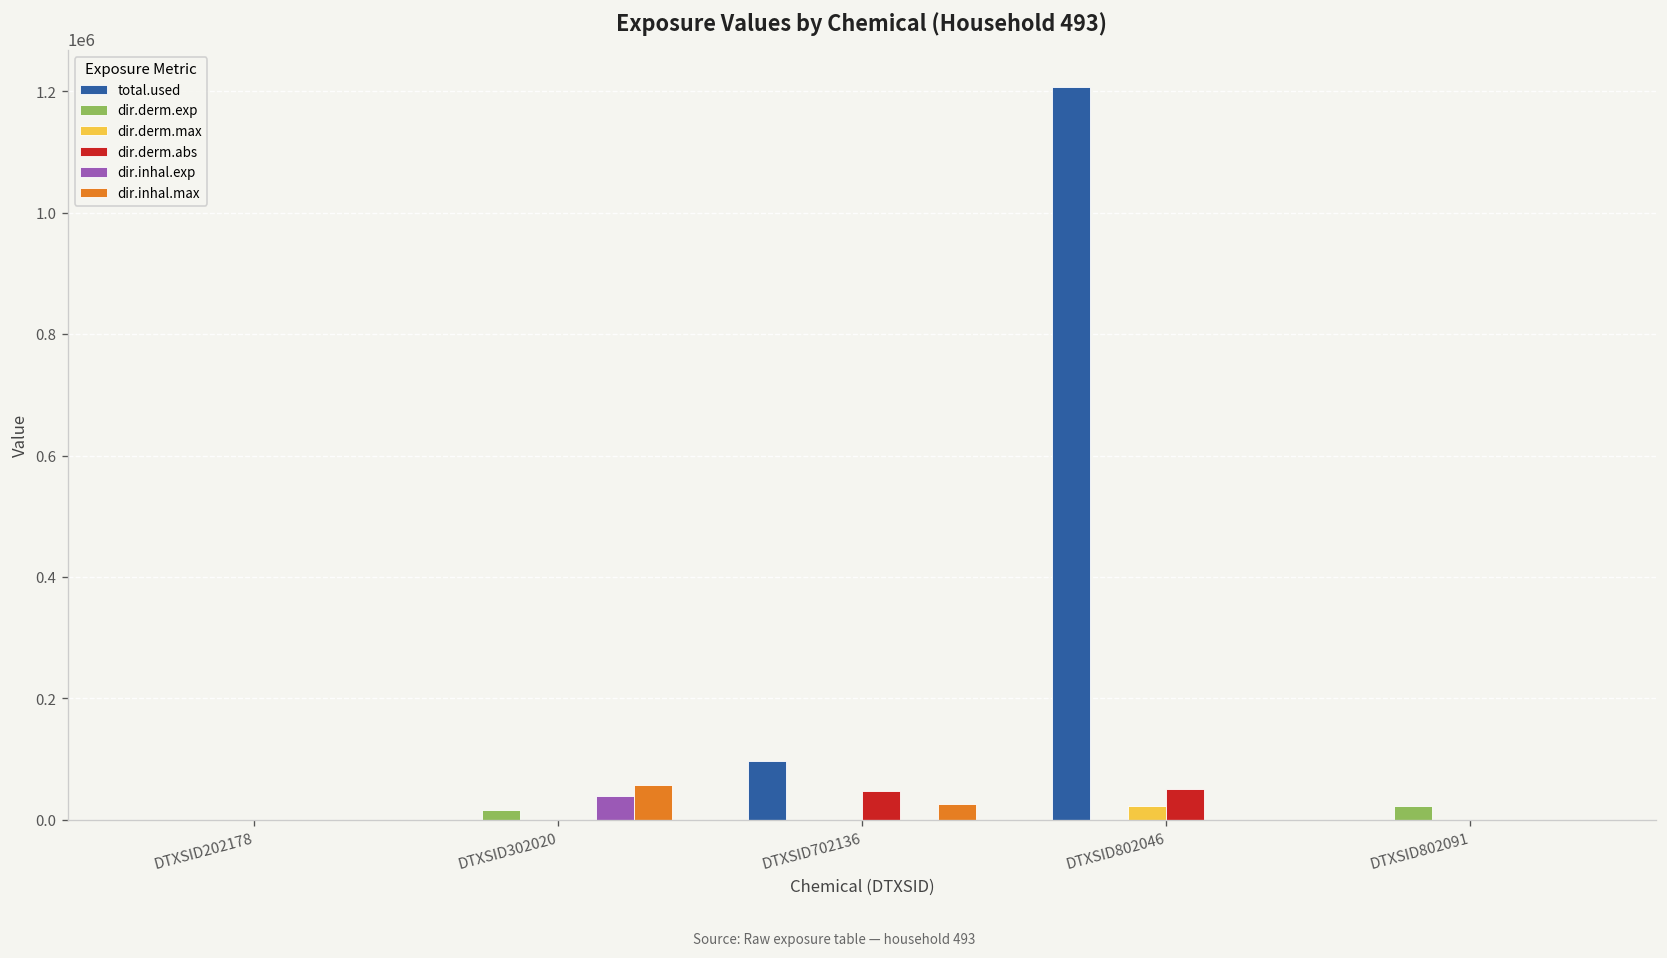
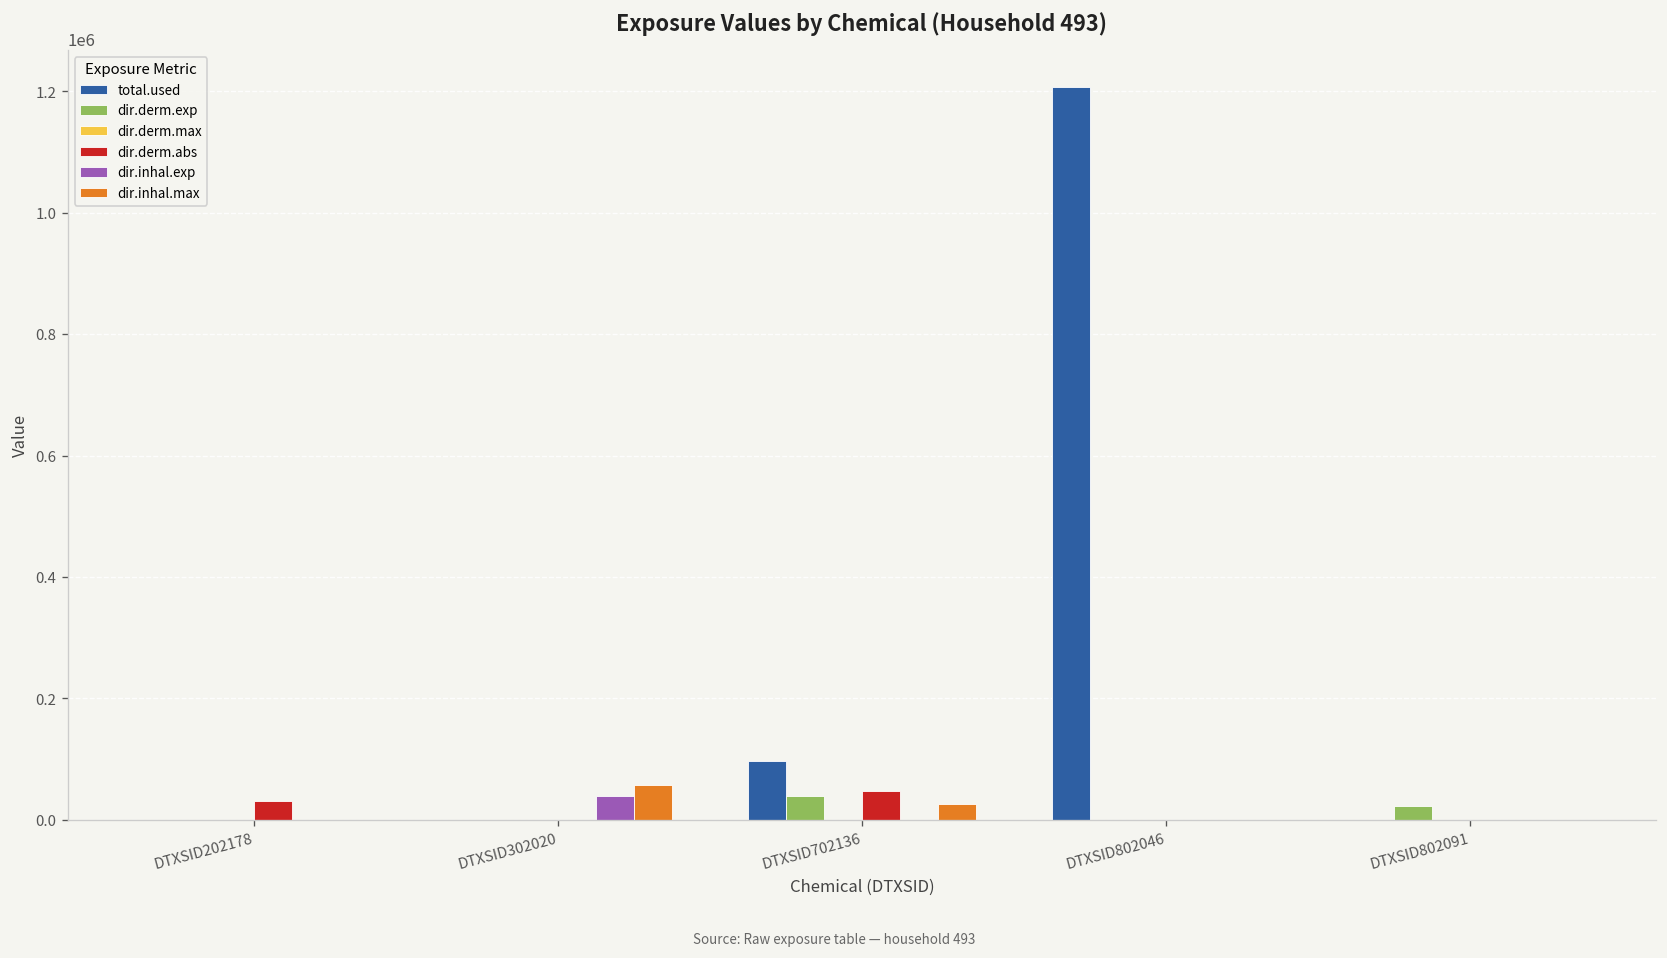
  {
    "total.used": {
      "DTXSID202178": 0,
      "DTXSID302020": 0,
      "DTXSID702136": 100000,
      "DTXSID802046": 1210000,
      "DTXSID802091": 0
    },
    "dir.derm.exp": {
      "DTXSID202178": 0,
-     "DTXSID302020": 20000,
-     "DTXSID702136": 0,
+     "DTXSID302020": 0,
+     "DTXSID702136": 40000,
      "DTXSID802091": 20000
    },
    "dir.derm.max": {
      "DTXSID202178": 0,
      "DTXSID302020": 0,
-     "DTXSID802046": 20000,
+     "DTXSID802046": 0,
      "DTXSID802091": 0
    },
    "dir.derm.abs": {
-     "DTXSID202178": 0,
+     "DTXSID202178": 30000,
      "DTXSID302020": 0,
      "DTXSID702136": 50000,
-     "DTXSID802046": 50000,
+     "DTXSID802046": 0,
      "DTXSID802091": 0
    },
    "dir.inhal.exp": {
      "DTXSID202178": 0,
      "DTXSID302020": 40000,
      "DTXSID802091": 0
    },
    "dir.inhal.max": {
      "DTXSID202178": 0,
      "DTXSID302020": 60000,
      "DTXSID702136": 30000,
      "DTXSID802091": 0
    }
  }
